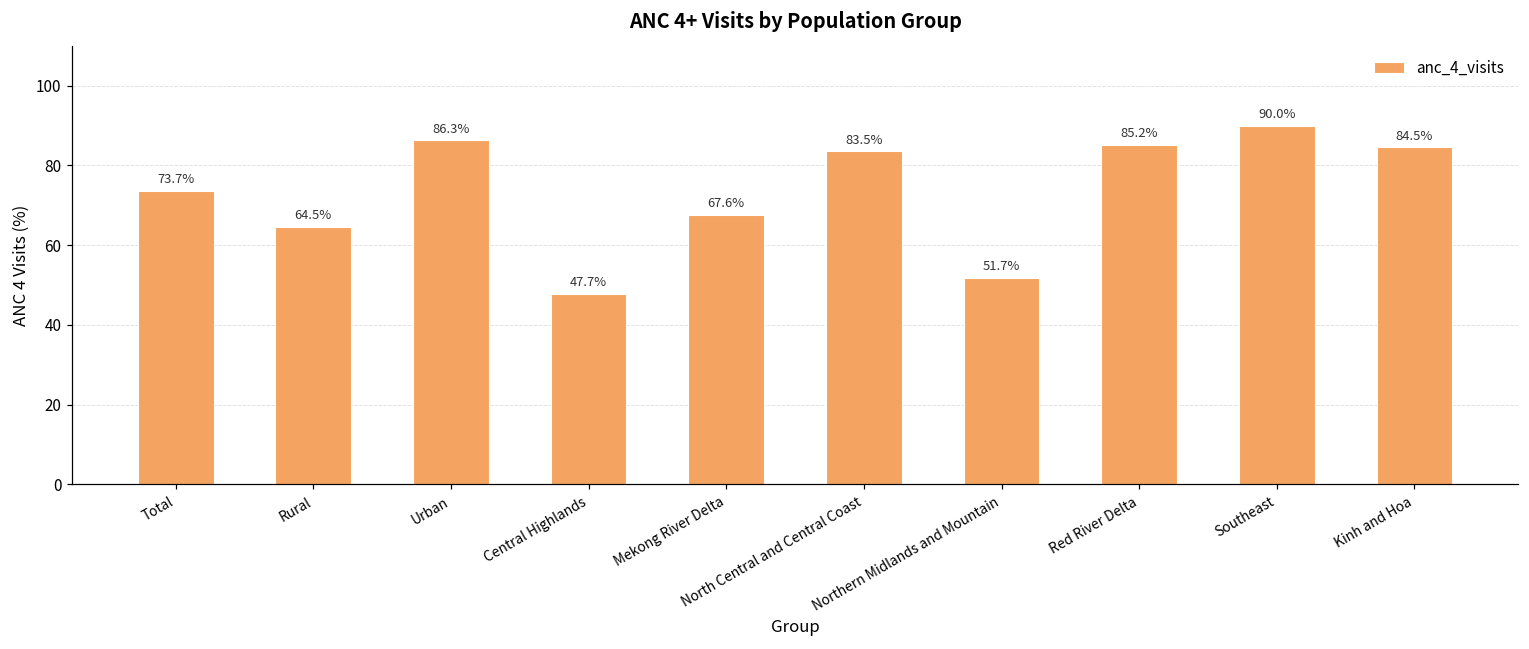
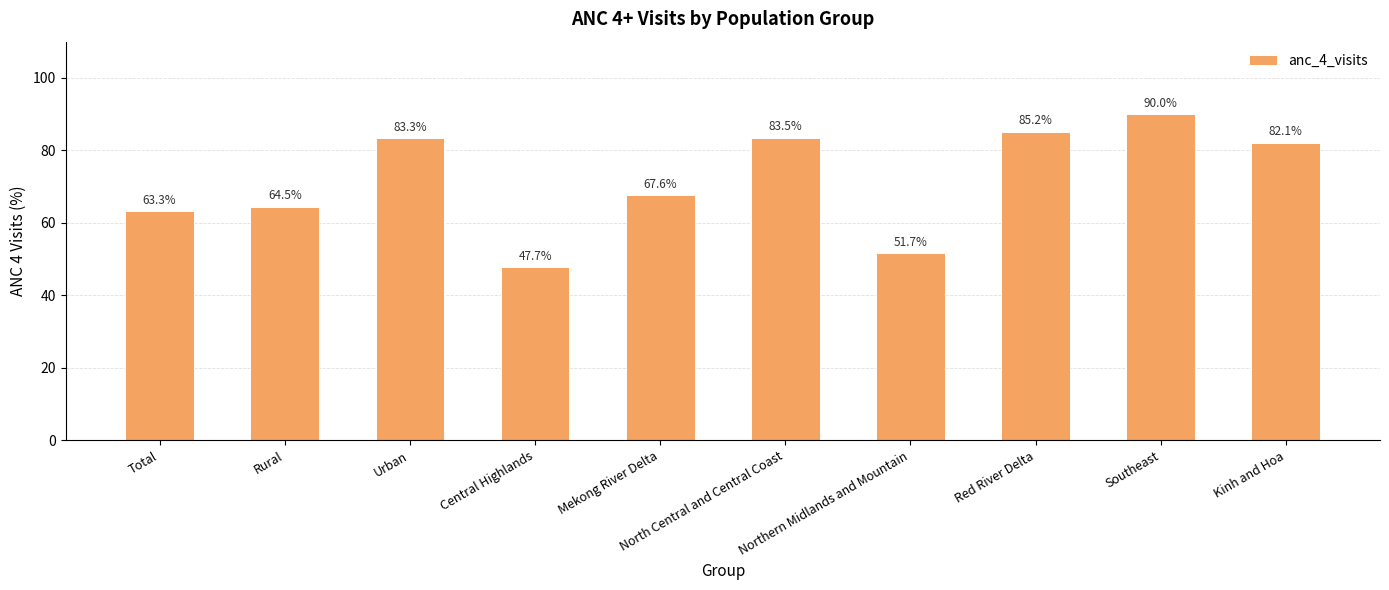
  {
-   "Total": "73.7%",
+   "Total": "63.3%",
    "Rural": "64.5%",
-   "Urban": "86.3%",
+   "Urban": "83.3%",
    "Central Highlands": "47.7%",
    "Mekong River Delta": "67.6%",
    "North Central and Central Coast": "83.5%",
    "Northern Midlands and Mountain": "51.7%",
    "Red River Delta": "85.2%",
    "Southeast": "90.0%",
-   "Kinh and Hoa": "84.5%"
+   "Kinh and Hoa": "82.1%"
  }
